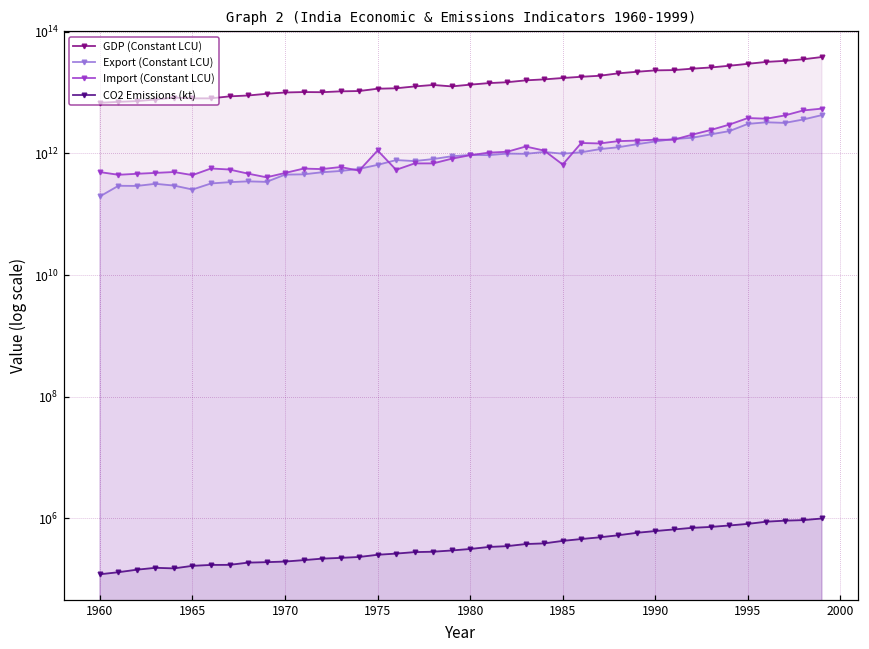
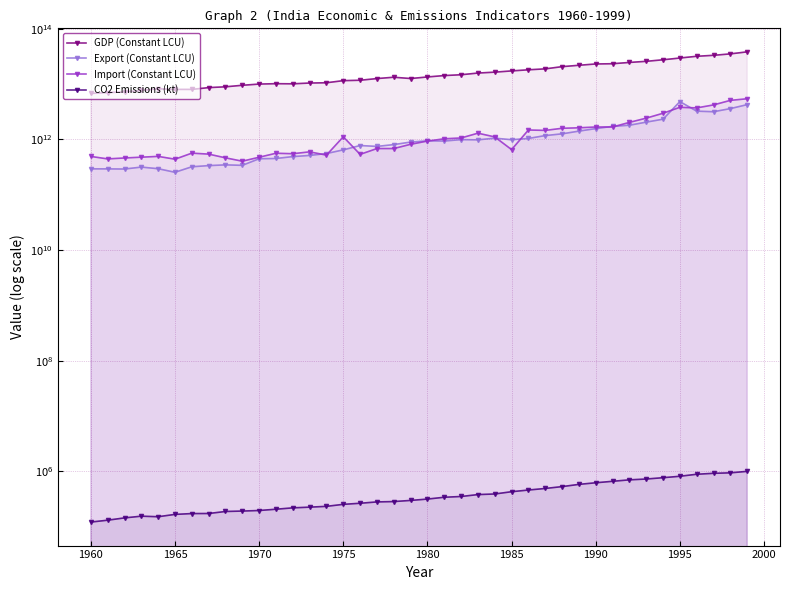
  {
    "Export (Constant LCU)": {
-     "1960": 200000000000,
+     "1960": 300000000000,
      "1965": 300000000000,
      "1975": 600000000000,
      "1985": 1000000000000,
-     "1995": 3000000000000
+     "1995": 5000000000000
    },
    "Import (Constant LCU)": {
      "1960": 500000000000,
      "1965": 400000000000,
      "1975": 1100000000000,
      "1985": 700000000000,
      "1995": 4000000000000
    }
  }
